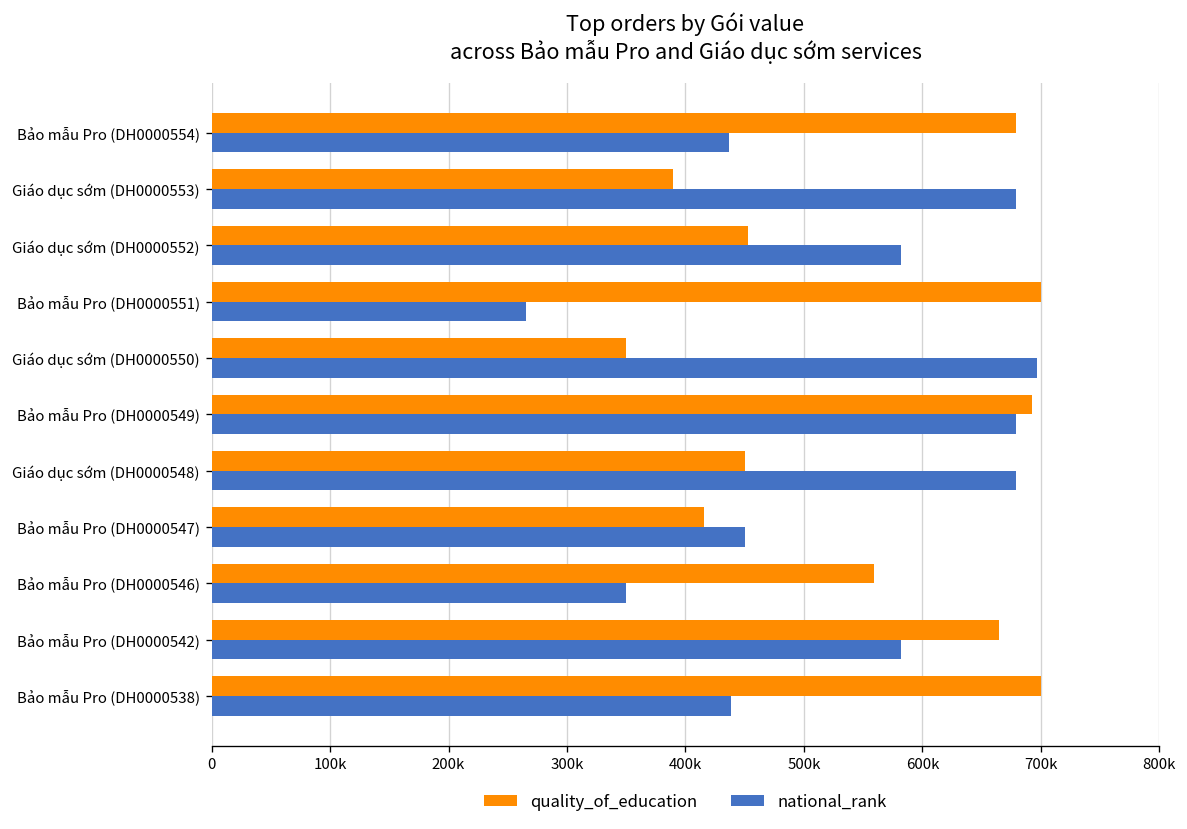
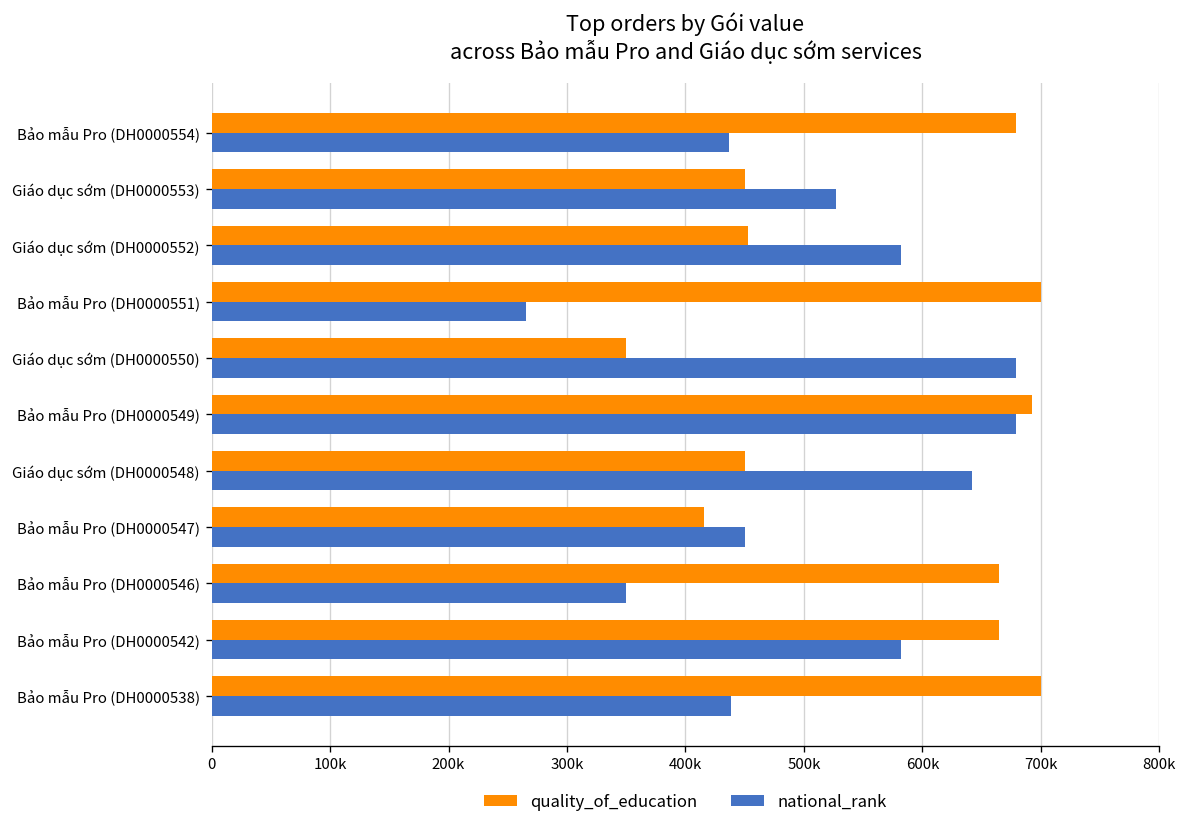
  {
    "quality_of_education": {
      "Bảo mẫu Pro (DH0000554)": 680000,
-     "Giáo dục sớm (DH0000553)": 390000,
+     "Giáo dục sớm (DH0000553)": 450000,
      "Giáo dục sớm (DH0000552)": 450000,
      "Bảo mẫu Pro (DH0000551)": 700000,
      "Giáo dục sớm (DH0000550)": 350000,
      "Bảo mẫu Pro (DH0000549)": 690000,
      "Giáo dục sớm (DH0000548)": 450000,
      "Bảo mẫu Pro (DH0000547)": 420000,
-     "Bảo mẫu Pro (DH0000546)": 560000,
+     "Bảo mẫu Pro (DH0000546)": 670000,
      "Bảo mẫu Pro (DH0000542)": 670000,
      "Bảo mẫu Pro (DH0000538)": 700000
    },
    "national_rank": {
      "Bảo mẫu Pro (DH0000554)": 440000,
-     "Giáo dục sớm (DH0000553)": 680000,
+     "Giáo dục sớm (DH0000553)": 530000,
      "Giáo dục sớm (DH0000552)": 580000,
      "Bảo mẫu Pro (DH0000551)": 270000,
-     "Giáo dục sớm (DH0000550)": 700000,
+     "Giáo dục sớm (DH0000550)": 680000,
      "Bảo mẫu Pro (DH0000549)": 680000,
-     "Giáo dục sớm (DH0000548)": 680000,
+     "Giáo dục sớm (DH0000548)": 640000,
      "Bảo mẫu Pro (DH0000547)": 450000,
      "Bảo mẫu Pro (DH0000546)": 350000,
      "Bảo mẫu Pro (DH0000542)": 580000,
      "Bảo mẫu Pro (DH0000538)": 440000
    }
  }
